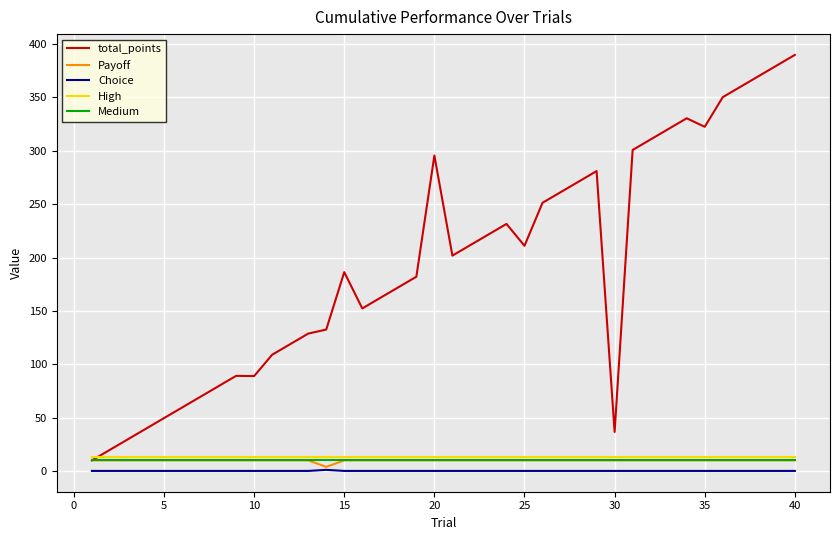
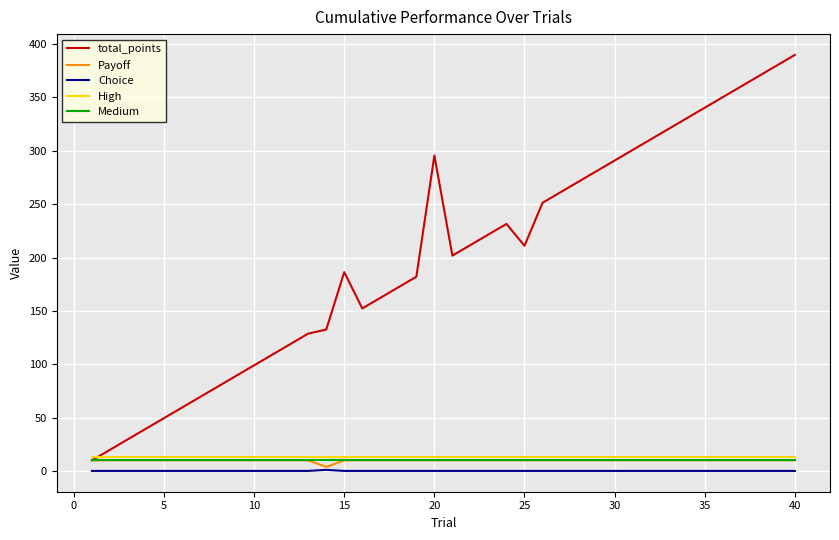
  {
    "total_points": {
      "5": 50,
-     "10": 89,
+     "10": 99,
      "15": 186,
      "20": 296,
      "25": 211,
-     "30": 37,
-     "35": 323,
+     "30": 291,
+     "35": 340,
      "40": 390
    },
    "Choice": {
      "5": 0,
      "10": 0,
      "15": 0,
      "20": 0,
      "25": 0,
      "30": 0,
      "35": 0,
      "40": 0
    },
    "High": {
      "5": 13,
      "10": 13,
      "15": 13,
      "20": 13,
      "25": 13,
      "30": 13,
      "35": 13,
      "40": 13
    }
  }
